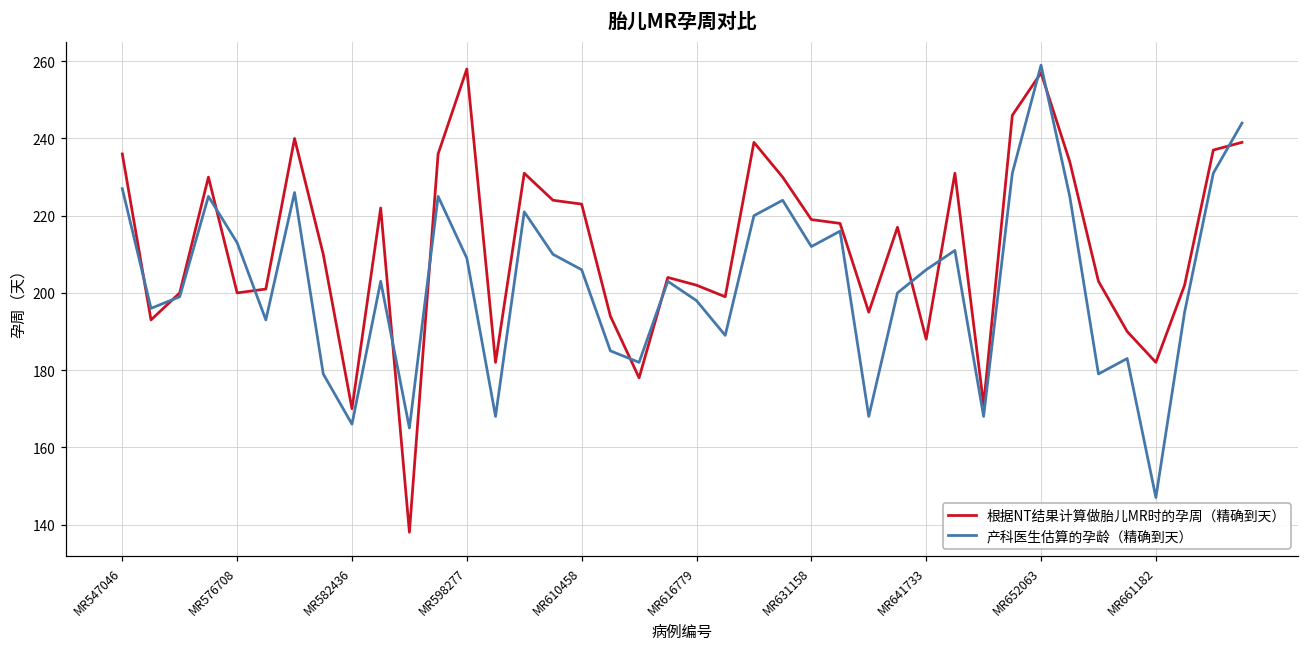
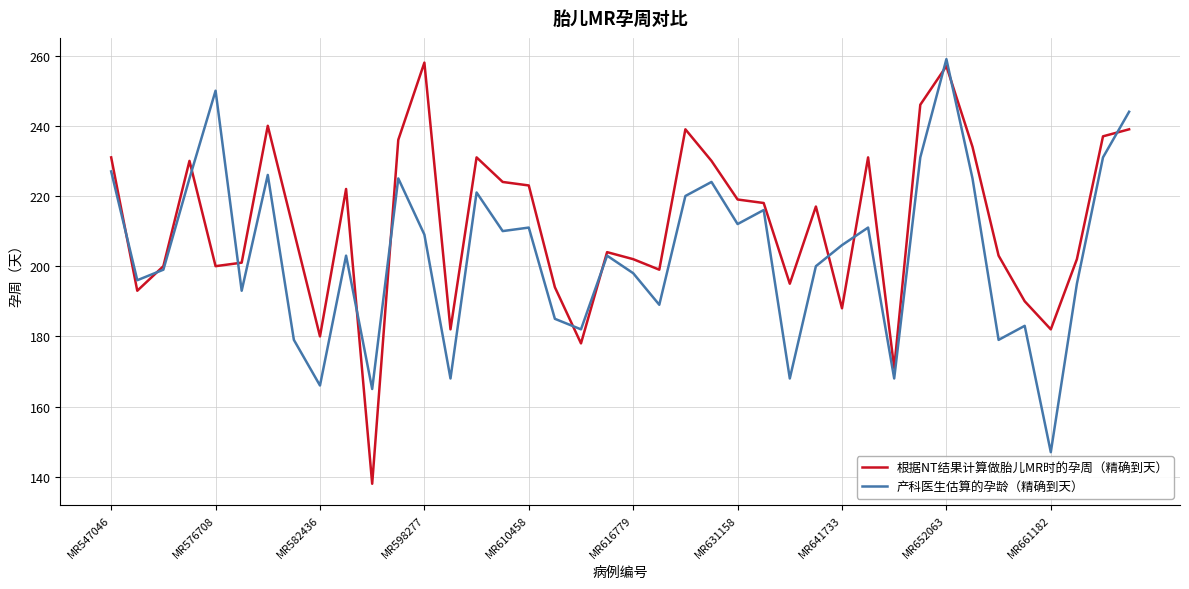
  {
    "根据NT结果计算做胎儿MR时的孕周（精确到天）": {
-     "MR547046": 236,
+     "MR547046": 231,
      "MR576708": 200,
-     "MR582436": 170,
+     "MR582436": 180,
      "MR598277": 258,
      "MR610458": 223,
      "MR616779": 202,
      "MR631158": 219,
      "MR641733": 188,
      "MR652063": 257,
      "MR661182": 182
    },
    "产科医生估算的孕龄（精确到天）": {
      "MR547046": 227,
-     "MR576708": 213,
+     "MR576708": 250,
      "MR582436": 166,
      "MR598277": 209,
-     "MR610458": 206,
+     "MR610458": 211,
      "MR616779": 198,
      "MR631158": 212,
      "MR641733": 206,
      "MR652063": 259,
      "MR661182": 147
    }
  }
